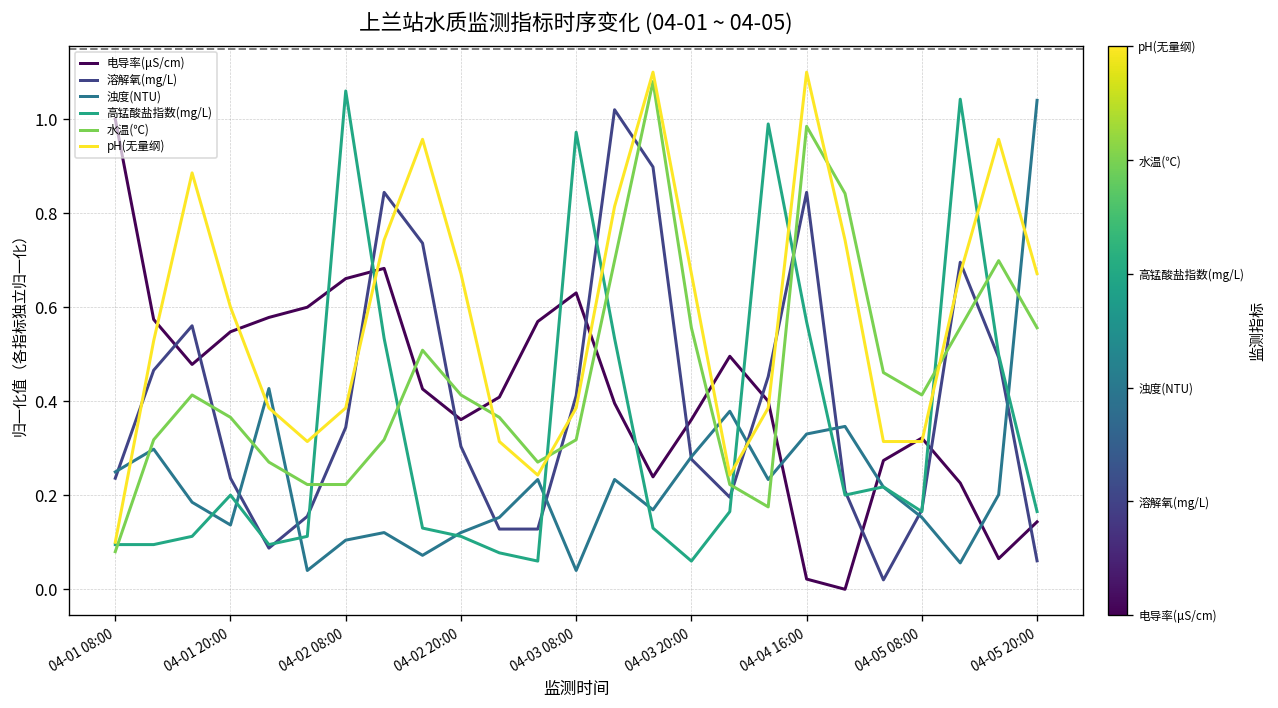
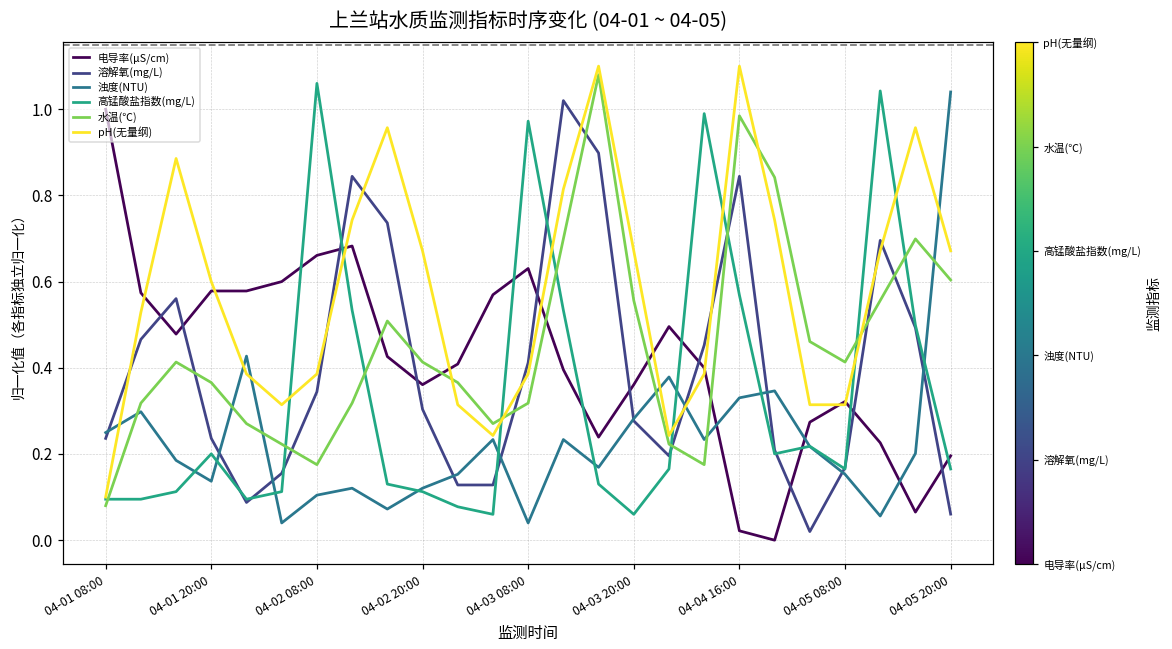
  {
    "电导率(μS/cm)": {
-     "04-01 20:00": 0.55,
+     "04-01 20:00": 0.58,
      "04-02 08:00": 0.66,
      "04-02 20:00": 0.36,
      "04-03 08:00": 0.63,
      "04-03 20:00": 0.36,
      "04-04 16:00": 0.02,
      "04-05 08:00": 0.32,
-     "04-05 20:00": 0.14
+     "04-05 20:00": 0.20
    },
    "水温(℃)": {
      "04-01 08:00": 0.08,
      "04-01 20:00": 0.37,
-     "04-02 08:00": 0.22,
+     "04-02 08:00": 0.18,
      "04-02 20:00": 0.41,
      "04-03 08:00": 0.32,
      "04-03 20:00": 0.56,
      "04-04 16:00": 0.98,
      "04-05 08:00": 0.41,
-     "04-05 20:00": 0.56
+     "04-05 20:00": 0.60
    },
    "pH(无量纲)": {
      "04-01 20:00": 0.60,
      "04-02 08:00": 0.39,
      "04-02 20:00": 0.67,
      "04-03 08:00": 0.39,
      "04-03 20:00": 0.67,
      "04-04 16:00": 1.10,
      "04-05 08:00": 0.31,
      "04-05 20:00": 0.67
    }
  }
